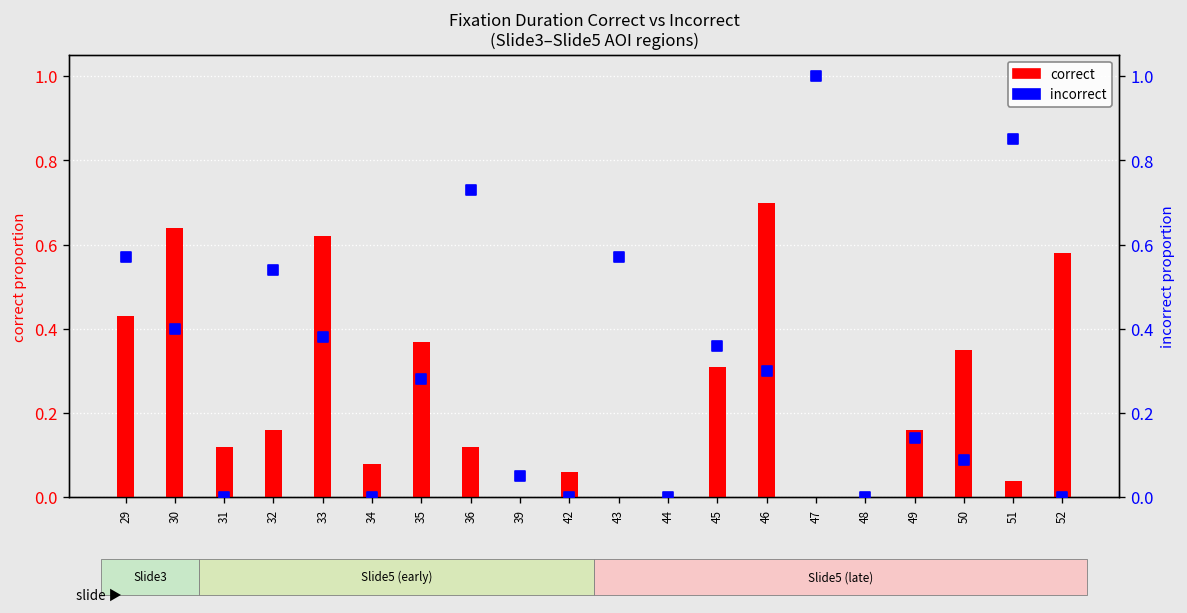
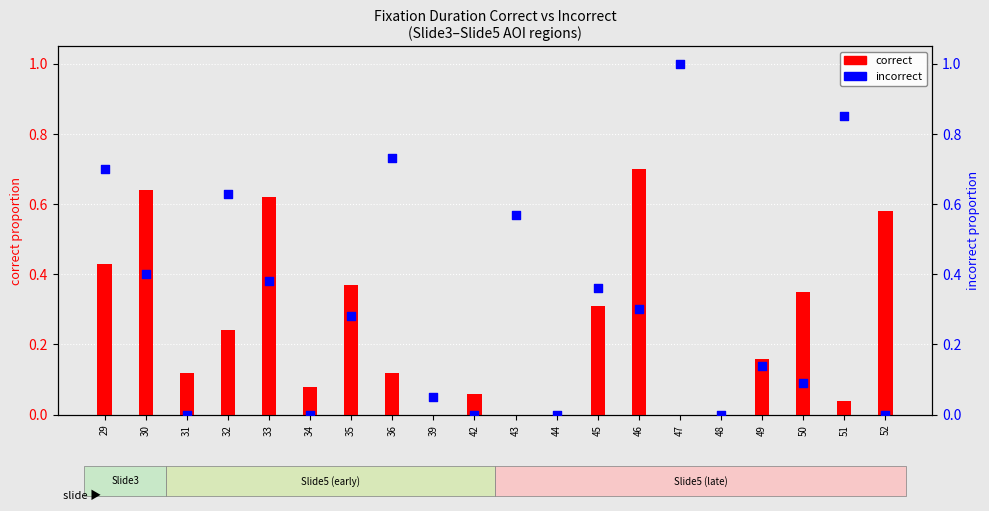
  {
    "correct": {
      "29": 0.43,
      "30": 0.64,
      "31": 0.12,
-     "32": 0.16,
+     "32": 0.24,
      "33": 0.62,
      "34": 0.08,
      "35": 0.37,
      "36": 0.12,
      "39": 0.00,
      "42": 0.06,
      "43": 0.00,
      "44": 0.00,
      "45": 0.31,
      "46": 0.70,
      "47": 0.00,
      "48": 0.00,
      "49": 0.16,
      "50": 0.35,
      "51": 0.04,
      "52": 0.58
    },
    "incorrect": {
-     "29": 0.57,
-     "32": 0.54
+     "29": 0.70,
+     "32": 0.63
    }
  }
